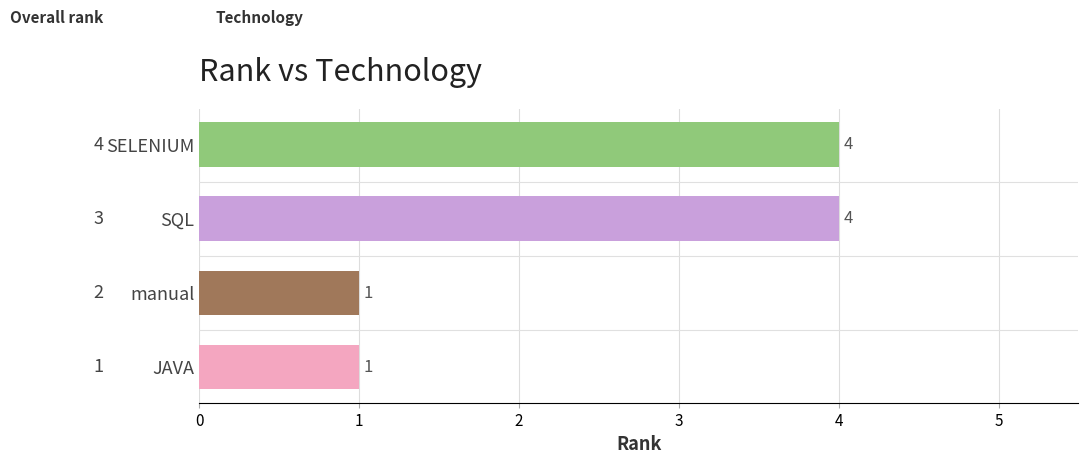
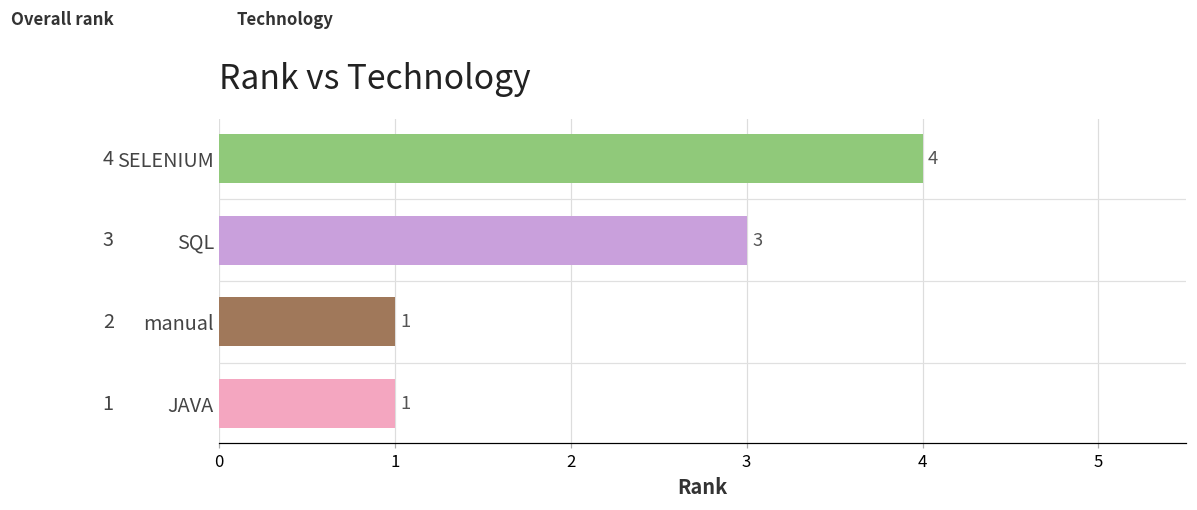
  {
    "SELENIUM": 4,
-   "SQL": 4,
+   "SQL": 3,
    "manual": 1,
    "JAVA": 1
  }
